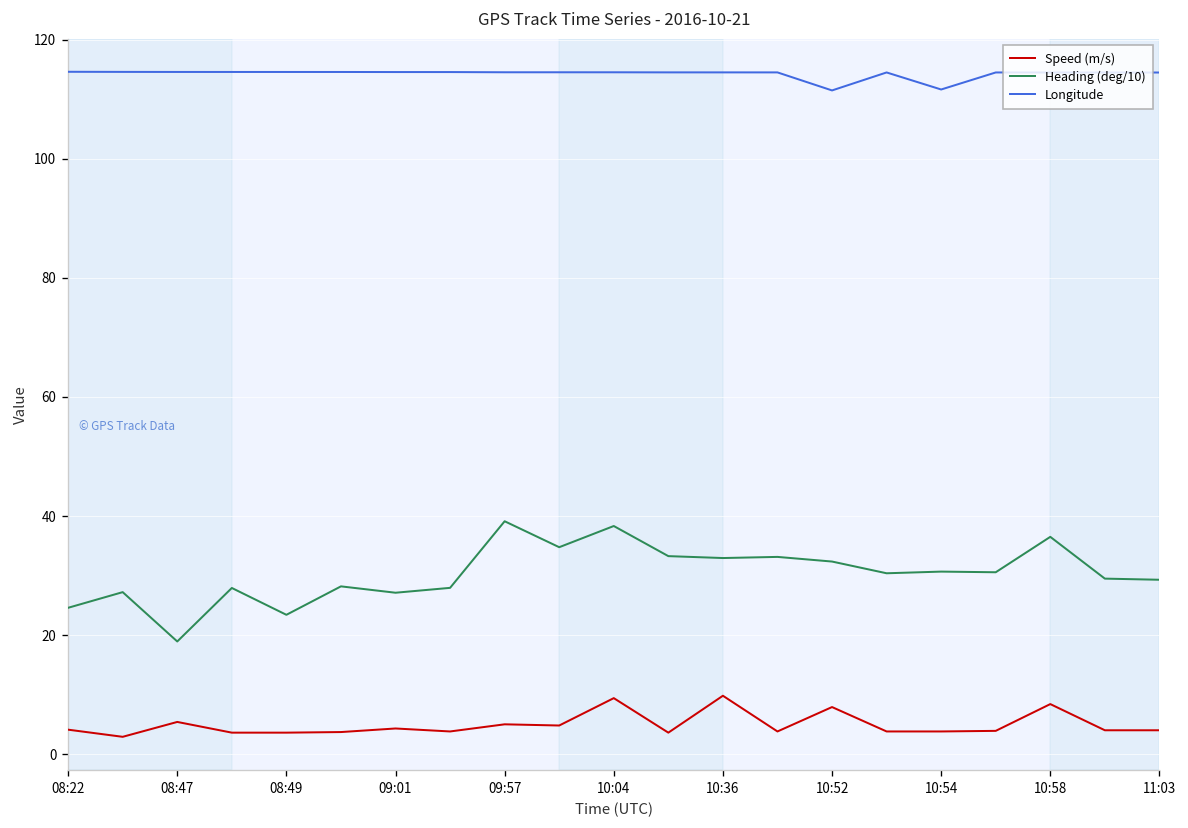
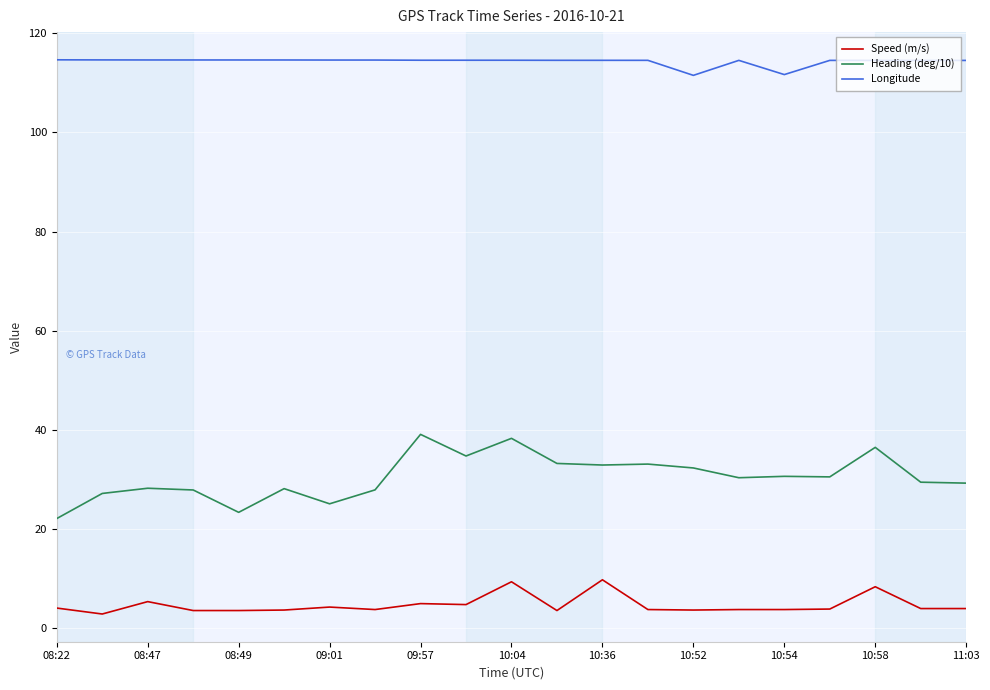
  {
    "Speed (m/s)": {
      "08:22": 4,
      "08:47": 5,
      "08:49": 4,
      "09:01": 4,
      "09:57": 5,
      "10:04": 9,
      "10:36": 10,
-     "10:52": 8,
+     "10:52": 4,
      "10:54": 4,
      "10:58": 8,
      "11:03": 4
    },
    "Heading (deg/10)": {
-     "08:22": 25,
-     "08:47": 19,
+     "08:22": 22,
+     "08:47": 28,
      "08:49": 23,
-     "09:01": 27,
+     "09:01": 25,
      "09:57": 39,
      "10:04": 38,
      "10:36": 33,
      "10:52": 32,
      "10:54": 31,
      "10:58": 37,
      "11:03": 29
    },
    "Longitude": {
      "08:22": 115,
      "08:47": 115,
      "08:49": 115,
      "09:01": 115,
      "09:57": 115,
      "10:04": 115,
      "10:36": 115,
      "10:52": 112,
      "10:54": 112,
      "11:03": 115
    }
  }
